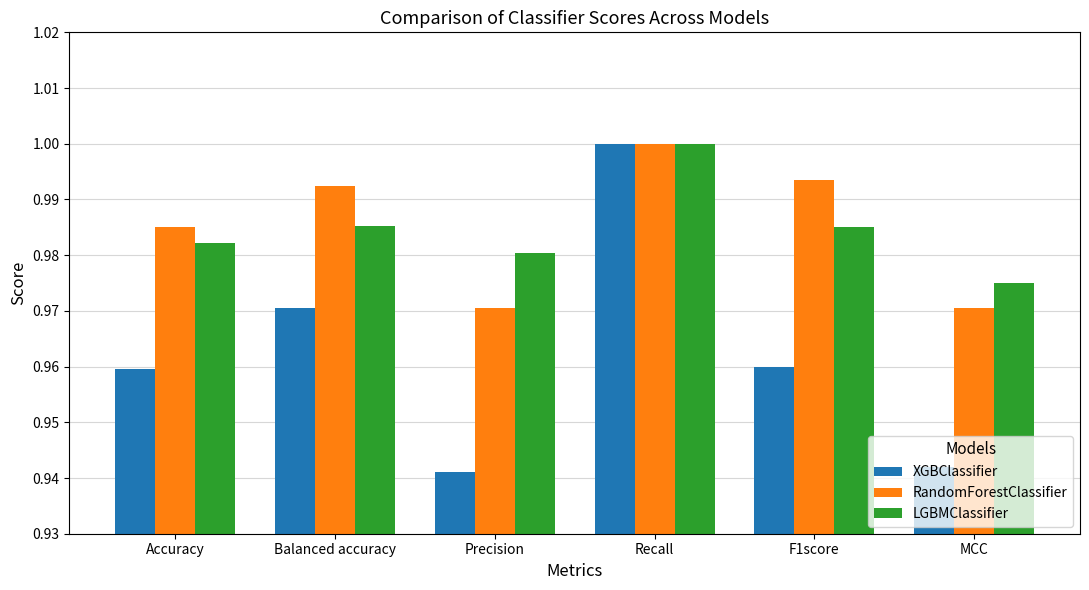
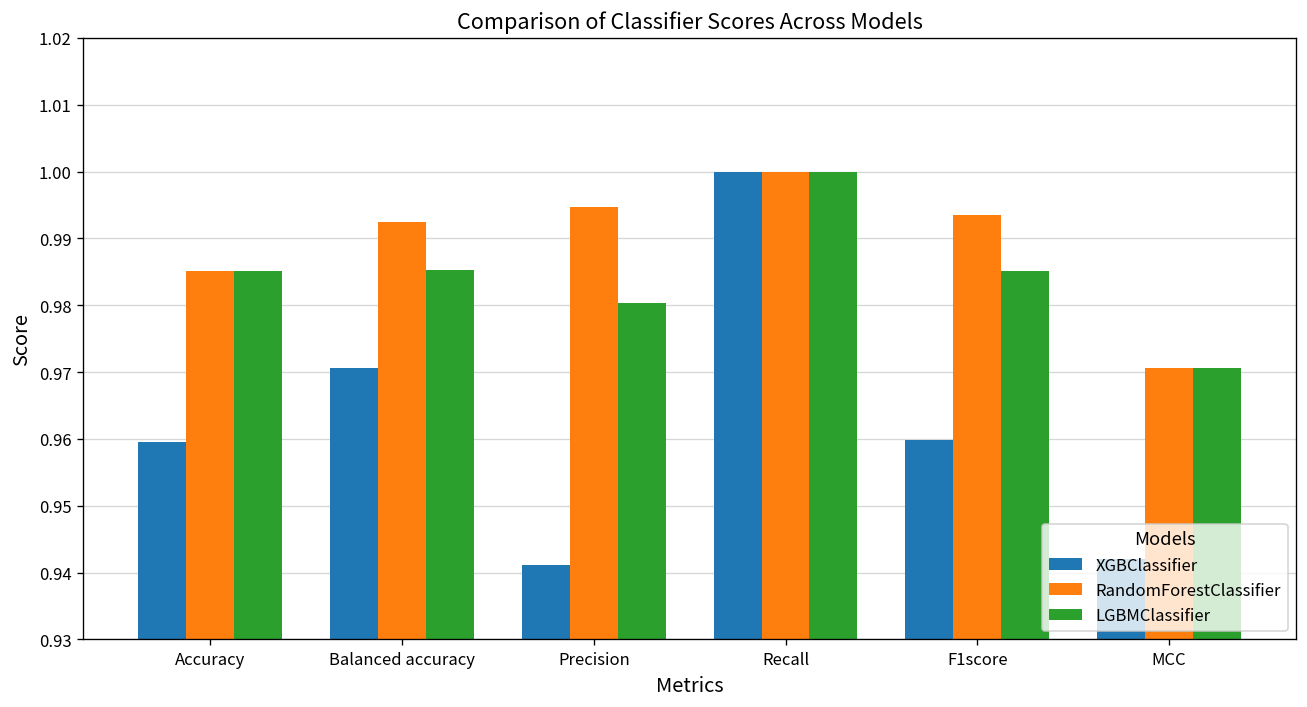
  {
    "XGBClassifier": {
      "Accuracy": 0.960,
      "Balanced accuracy": 0.971,
      "Precision": 0.941,
      "Recall": 1.000,
      "F1score": 0.960
    },
    "RandomForestClassifier": {
      "Accuracy": 0.985,
      "Balanced accuracy": 0.992,
-     "Precision": 0.971,
+     "Precision": 0.995,
      "Recall": 1.000,
      "F1score": 0.993,
      "MCC": 0.971
    },
    "LGBMClassifier": {
-     "Accuracy": 0.982,
+     "Accuracy": 0.985,
      "Balanced accuracy": 0.985,
      "Precision": 0.980,
      "Recall": 1.000,
      "F1score": 0.985,
-     "MCC": 0.975
+     "MCC": 0.971
    }
  }
